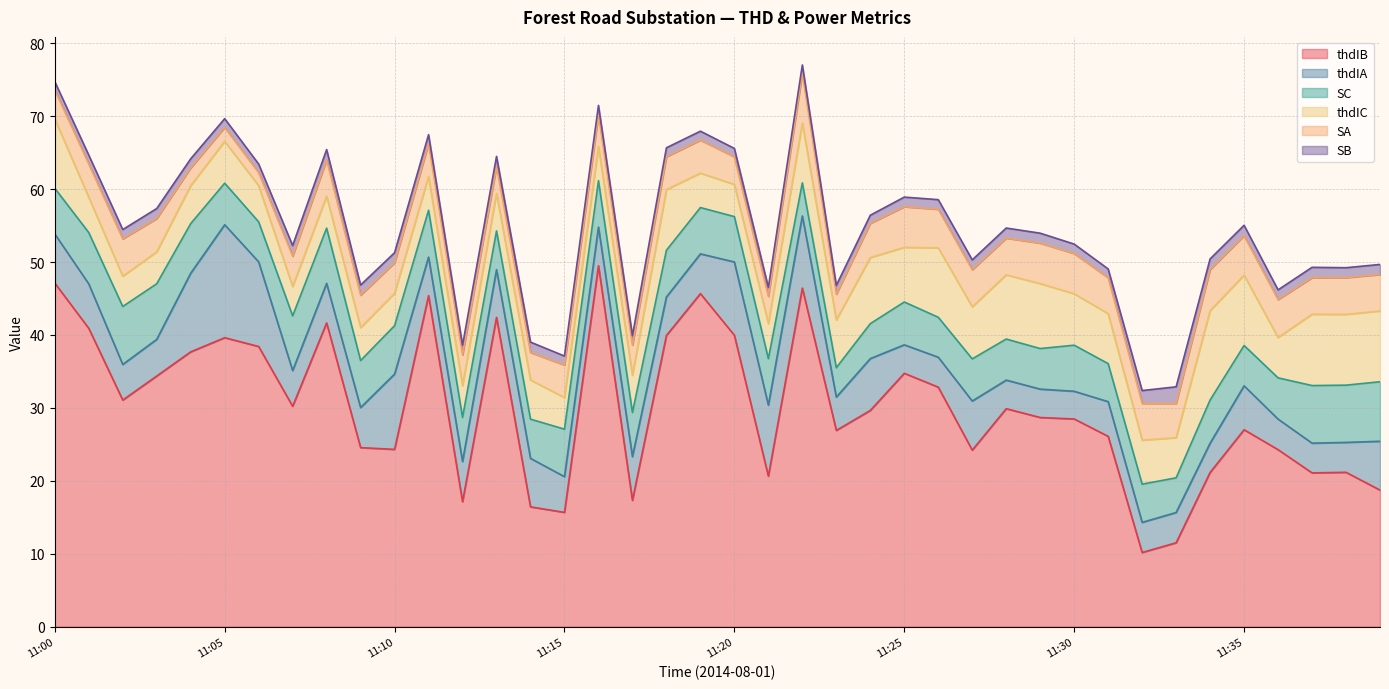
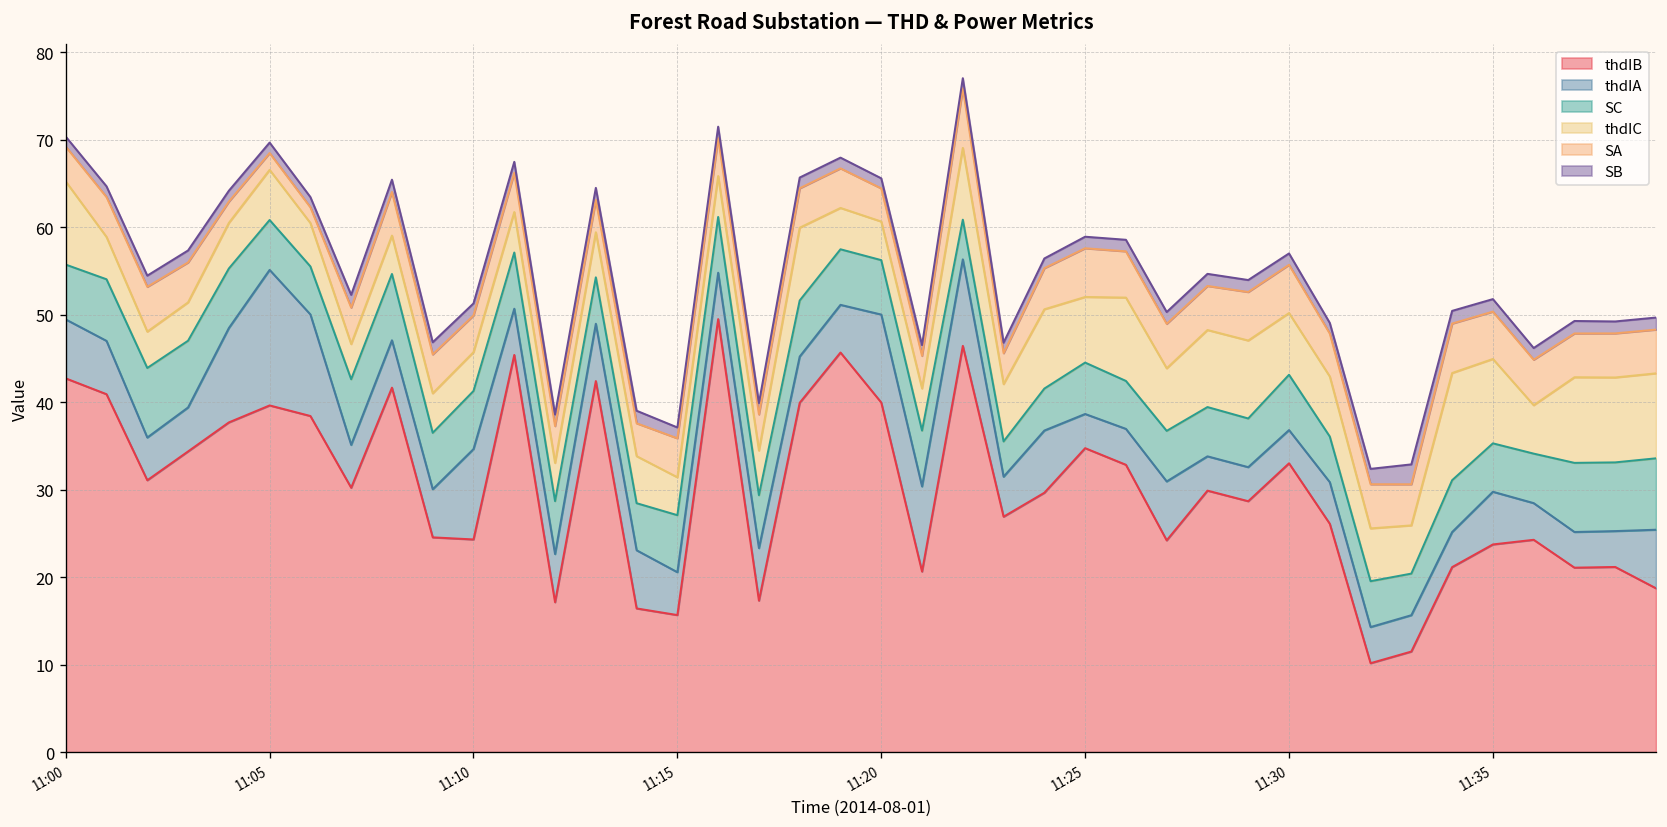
  {
    "thdIB": {
-     "11:00": 47,
+     "11:00": 43,
      "11:05": 40,
      "11:10": 24,
      "11:15": 16,
      "11:20": 40,
      "11:25": 35,
-     "11:30": 28,
-     "11:35": 27
+     "11:30": 33,
+     "11:35": 24
    }
  }
